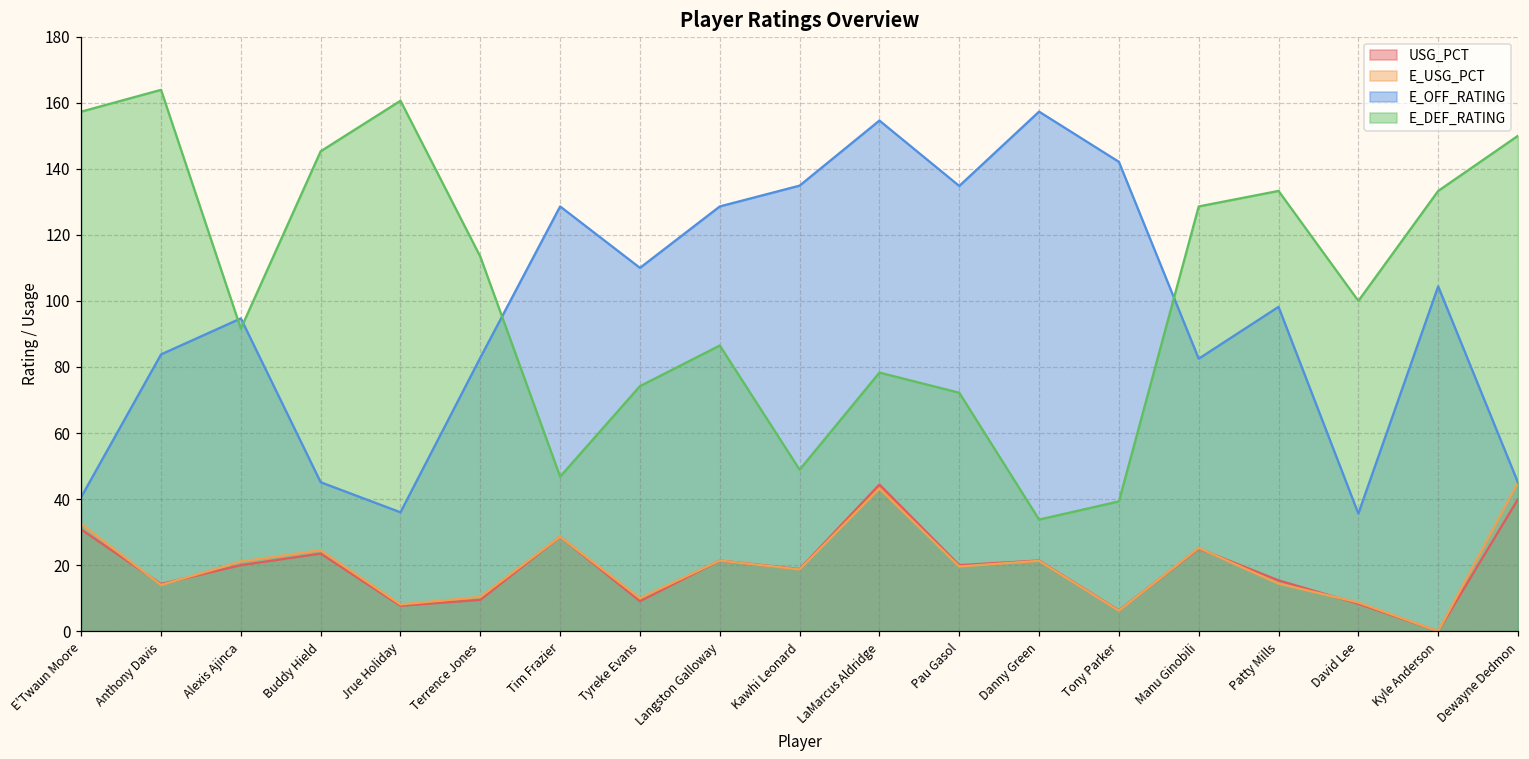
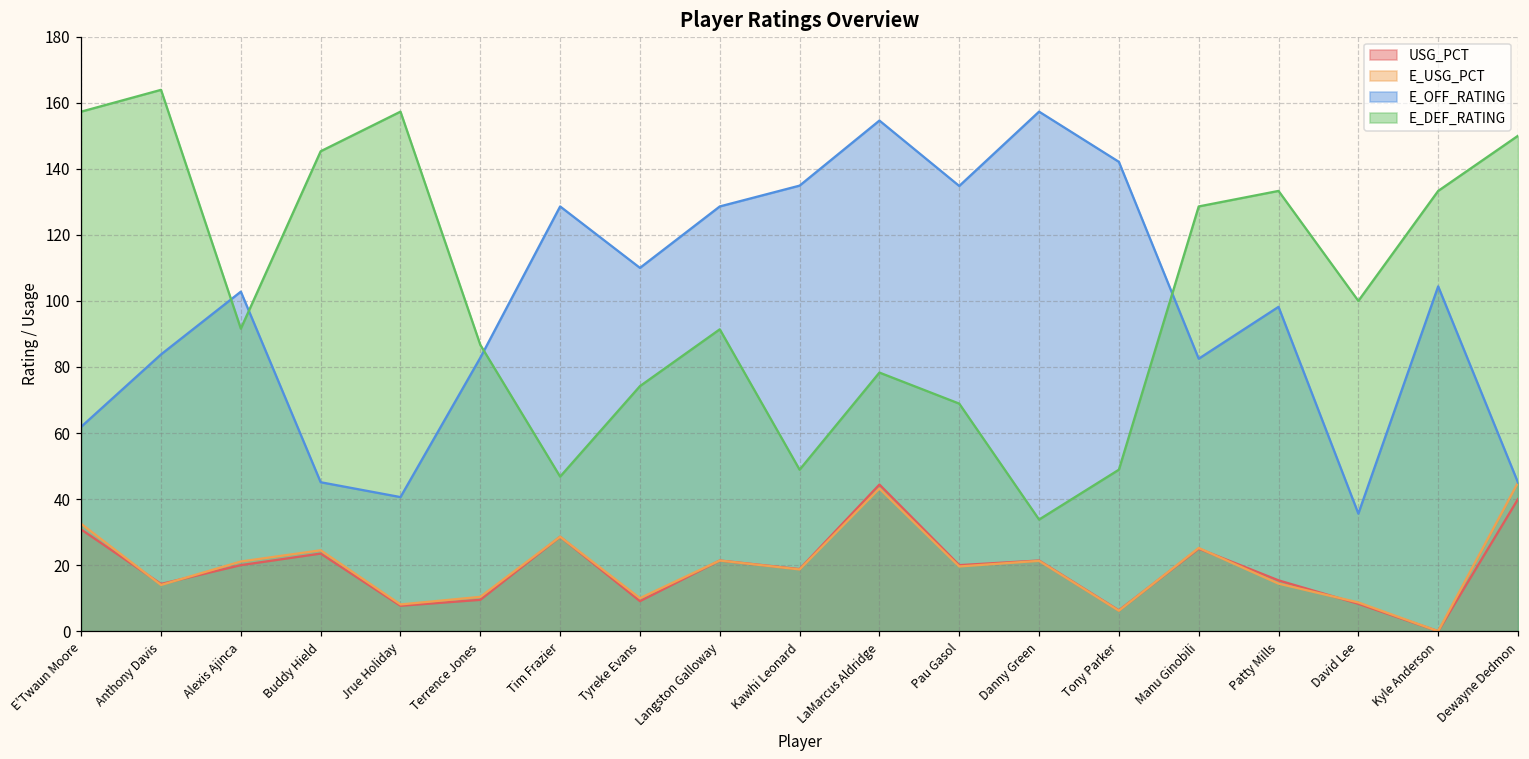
  {
    "E_OFF_RATING": {
-     "E'Twaun Moore": 41,
+     "E'Twaun Moore": 62,
      "Anthony Davis": 84,
-     "Alexis Ajinca": 95,
+     "Alexis Ajinca": 103,
      "Buddy Hield": 45,
-     "Jrue Holiday": 36,
+     "Jrue Holiday": 41,
      "Terrence Jones": 83,
      "Tim Frazier": 129,
      "Tyreke Evans": 110,
      "Langston Galloway": 129,
      "Kawhi Leonard": 135,
      "LaMarcus Aldridge": 155,
      "Pau Gasol": 135,
      "Danny Green": 157,
      "Tony Parker": 142,
      "Manu Ginobili": 83,
      "Patty Mills": 98,
      "David Lee": 36,
      "Kyle Anderson": 104
    },
    "E_DEF_RATING": {
      "E'Twaun Moore": 157,
      "Anthony Davis": 164,
      "Alexis Ajinca": 92,
      "Buddy Hield": 145,
-     "Jrue Holiday": 161,
-     "Terrence Jones": 113,
+     "Jrue Holiday": 157,
+     "Terrence Jones": 87,
      "Tim Frazier": 47,
      "Tyreke Evans": 74,
-     "Langston Galloway": 87,
+     "Langston Galloway": 91,
      "Kawhi Leonard": 49,
      "LaMarcus Aldridge": 78,
-     "Pau Gasol": 72,
+     "Pau Gasol": 69,
      "Danny Green": 34,
-     "Tony Parker": 39,
+     "Tony Parker": 49,
      "Manu Ginobili": 129,
      "Patty Mills": 133,
      "David Lee": 100,
      "Kyle Anderson": 133,
      "Dewayne Dedmon": 150
    }
  }
